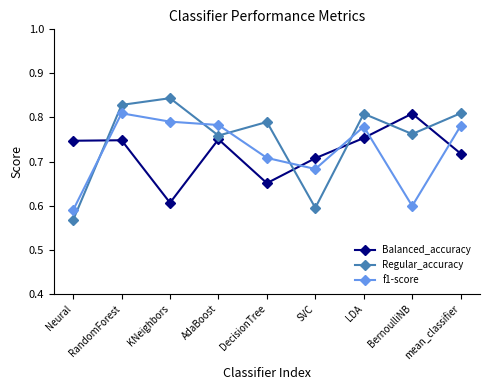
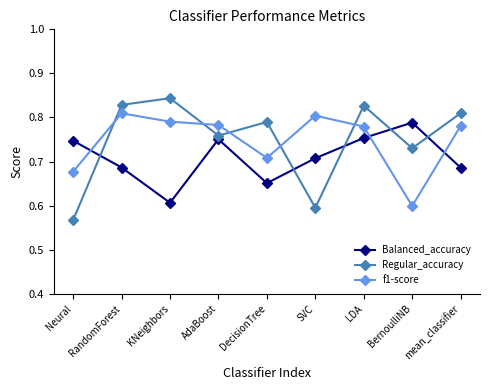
  {
    "Balanced_accuracy": {
      "Neural": 0.75,
-     "RandomForest": 0.75,
+     "RandomForest": 0.69,
      "KNeighbors": 0.61,
      "AdaBoost": 0.75,
      "DecisionTree": 0.65,
      "SVC": 0.71,
      "LDA": 0.75,
-     "BernoulliNB": 0.81,
-     "mean_classifier": 0.72
+     "BernoulliNB": 0.79,
+     "mean_classifier": 0.69
    },
    "Regular_accuracy": {
      "Neural": 0.57,
      "RandomForest": 0.83,
      "KNeighbors": 0.84,
      "AdaBoost": 0.76,
      "DecisionTree": 0.79,
      "SVC": 0.59,
-     "LDA": 0.81,
-     "BernoulliNB": 0.76,
+     "LDA": 0.83,
+     "BernoulliNB": 0.73,
      "mean_classifier": 0.81
    },
    "f1-score": {
-     "Neural": 0.59,
+     "Neural": 0.68,
      "RandomForest": 0.81,
      "KNeighbors": 0.79,
      "AdaBoost": 0.78,
      "DecisionTree": 0.71,
-     "SVC": 0.68,
+     "SVC": 0.80,
      "LDA": 0.78,
      "BernoulliNB": 0.60,
      "mean_classifier": 0.78
    }
  }
